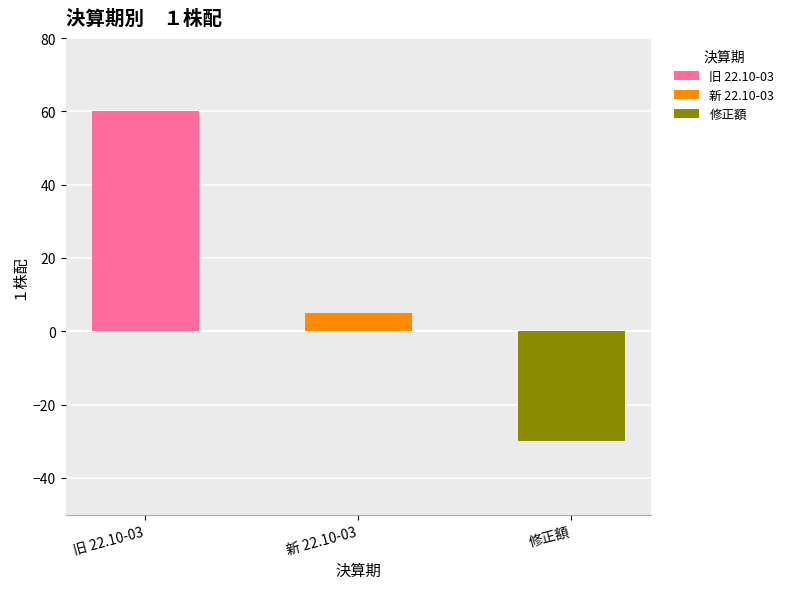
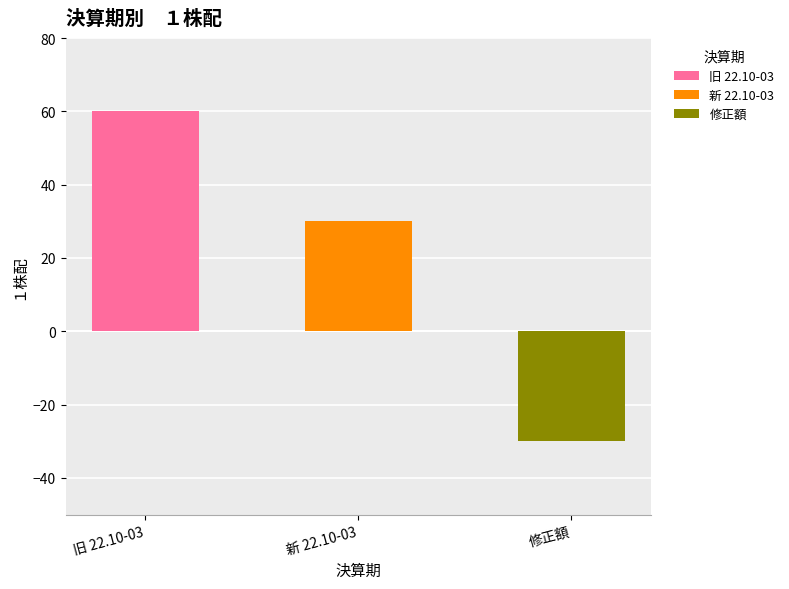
  {
    "旧 22.10-03": 60,
-   "新 22.10-03": 5,
+   "新 22.10-03": 30,
    "修正額": -30
  }
